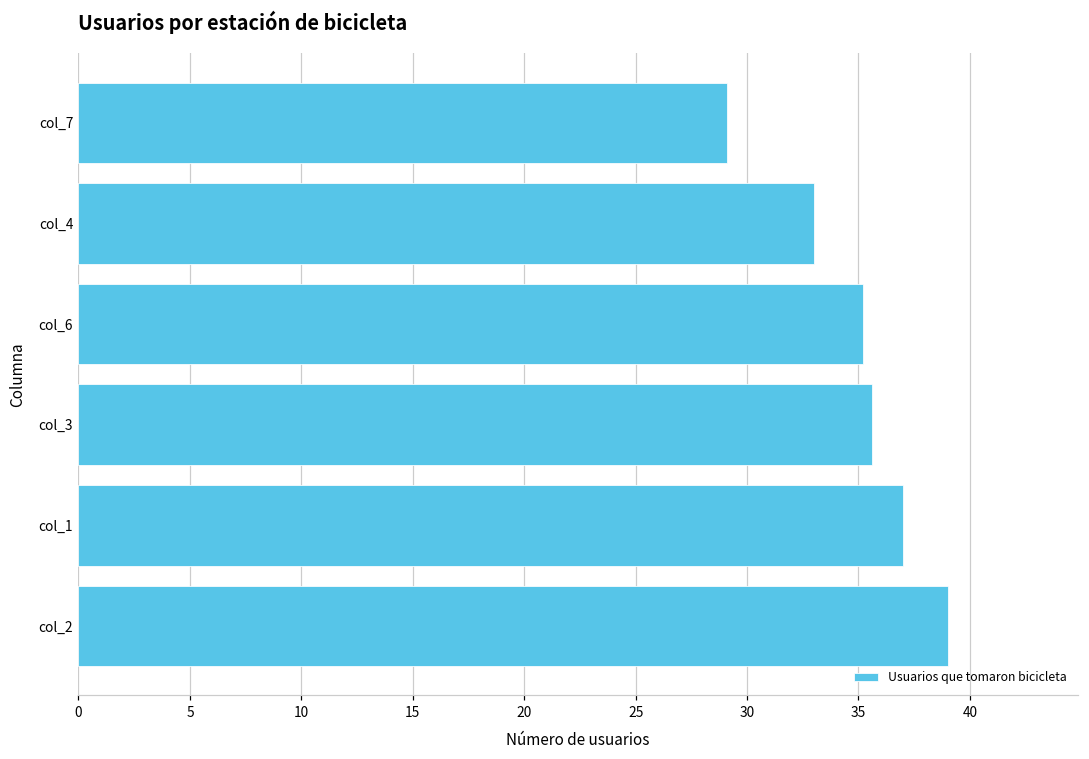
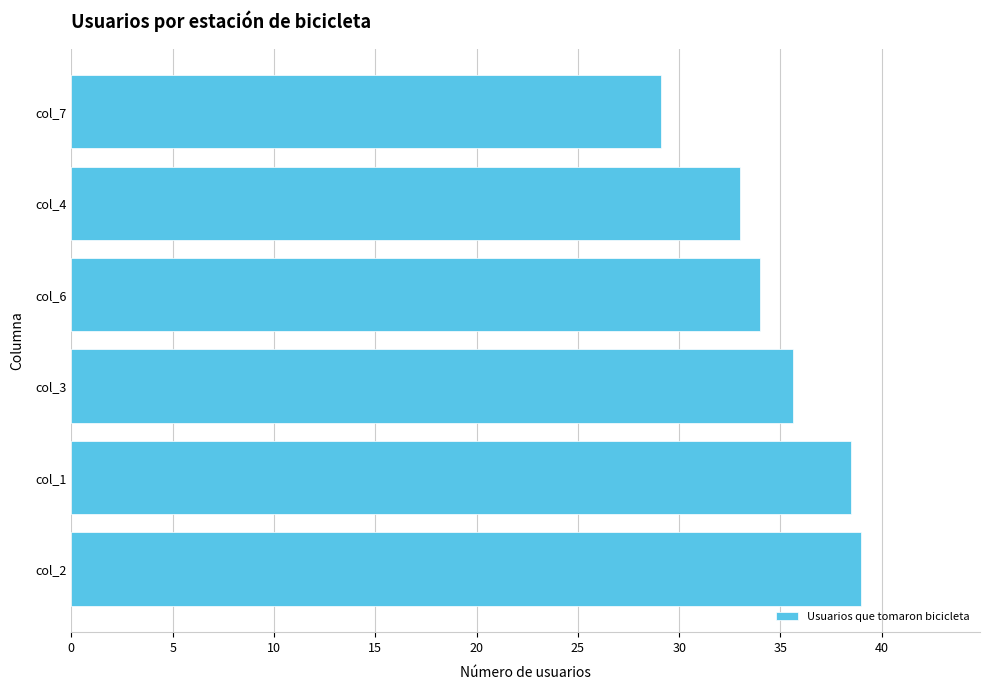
  {
    "col_7": 29.1,
    "col_4": 33.0,
-   "col_6": 35.2,
+   "col_6": 34.0,
    "col_3": 35.6,
-   "col_1": 37.0,
+   "col_1": 38.5,
    "col_2": 39.0
  }
